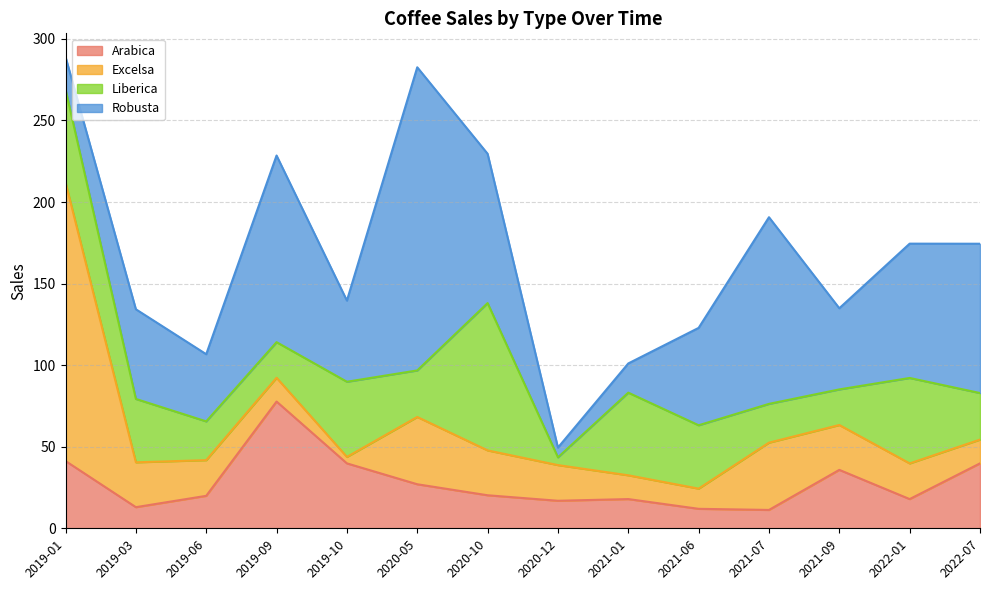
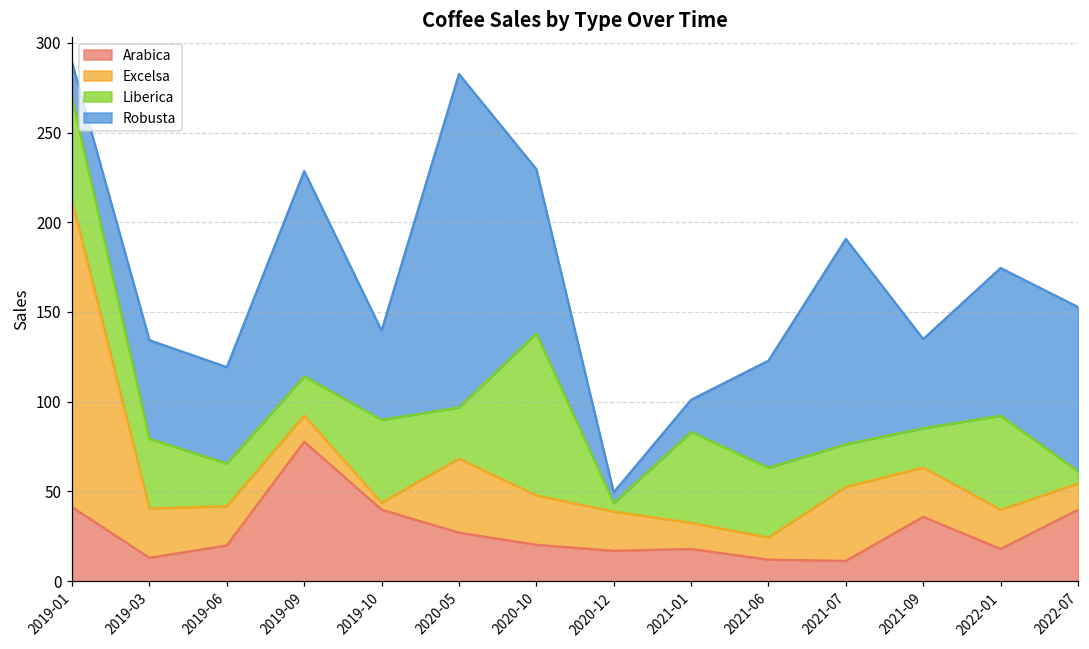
  {
    "Arabica": {
      "2019-01": 41,
      "2019-03": 13,
      "2019-06": 20,
      "2019-09": 78,
      "2019-10": 40,
      "2020-05": 27,
      "2020-10": 20,
      "2020-12": 17,
      "2021-01": 18,
      "2021-06": 12,
      "2021-07": 11,
      "2021-09": 36,
      "2022-01": 18,
      "2022-07": 40
    },
    "Excelsa": {
      "2019-01": 171,
      "2019-03": 28,
      "2019-06": 22,
      "2019-09": 15,
      "2019-10": 4,
      "2020-05": 41,
      "2020-10": 28,
      "2020-12": 22,
      "2021-01": 15,
      "2021-06": 12,
      "2021-07": 41,
      "2021-09": 28,
      "2022-01": 22,
      "2022-07": 15
    },
    "Liberica": {
      "2019-01": 57,
      "2019-03": 39,
      "2019-06": 24,
      "2019-09": 22,
      "2019-10": 46,
      "2020-05": 29,
      "2020-10": 90,
      "2020-12": 5,
      "2021-01": 51,
      "2021-06": 39,
      "2021-07": 24,
      "2021-09": 22,
      "2022-01": 52,
-     "2022-07": 29
+     "2022-07": 7
    },
    "Robusta": {
      "2019-01": 20,
      "2019-03": 55,
-     "2019-06": 41,
+     "2019-06": 54,
      "2019-09": 114,
      "2019-10": 50,
      "2020-05": 186,
      "2020-10": 92,
      "2020-12": 6,
      "2021-01": 18,
      "2021-06": 60,
      "2021-07": 114,
      "2021-09": 50,
      "2022-01": 82,
      "2022-07": 92
    }
  }
